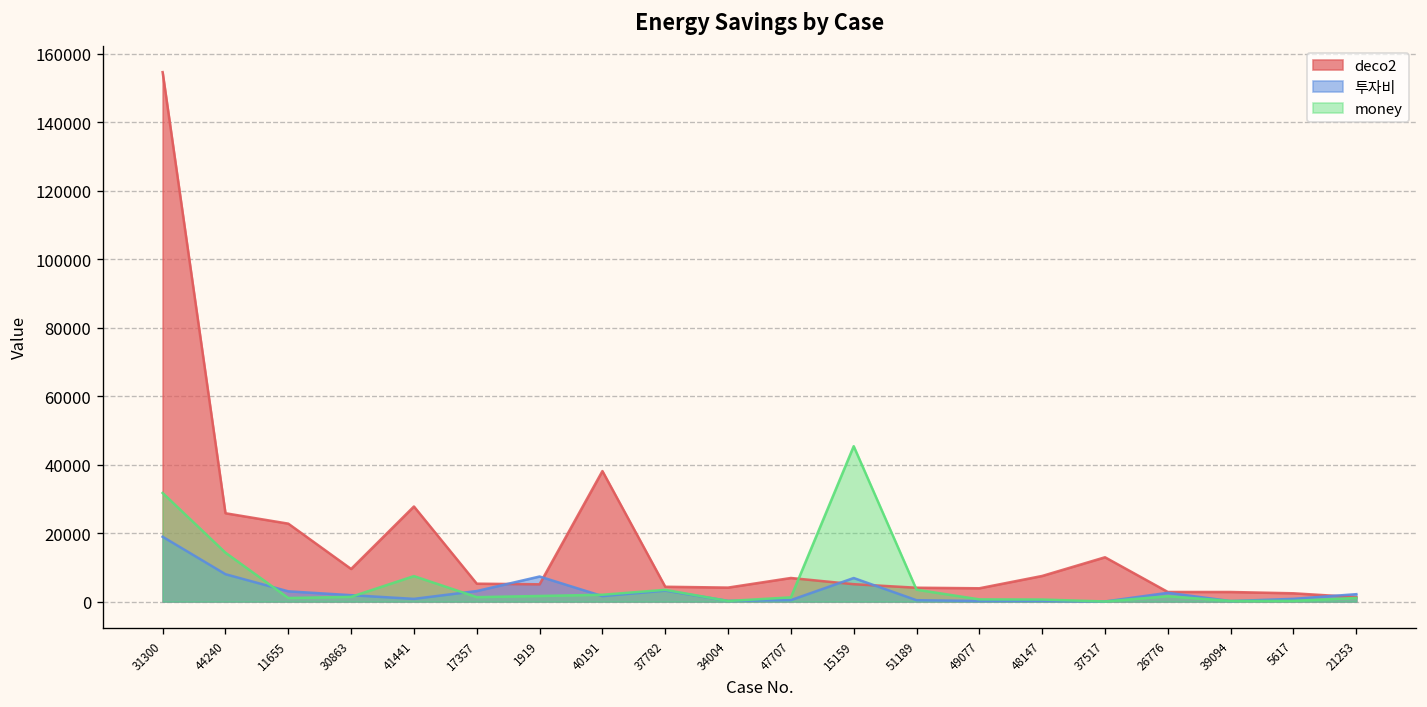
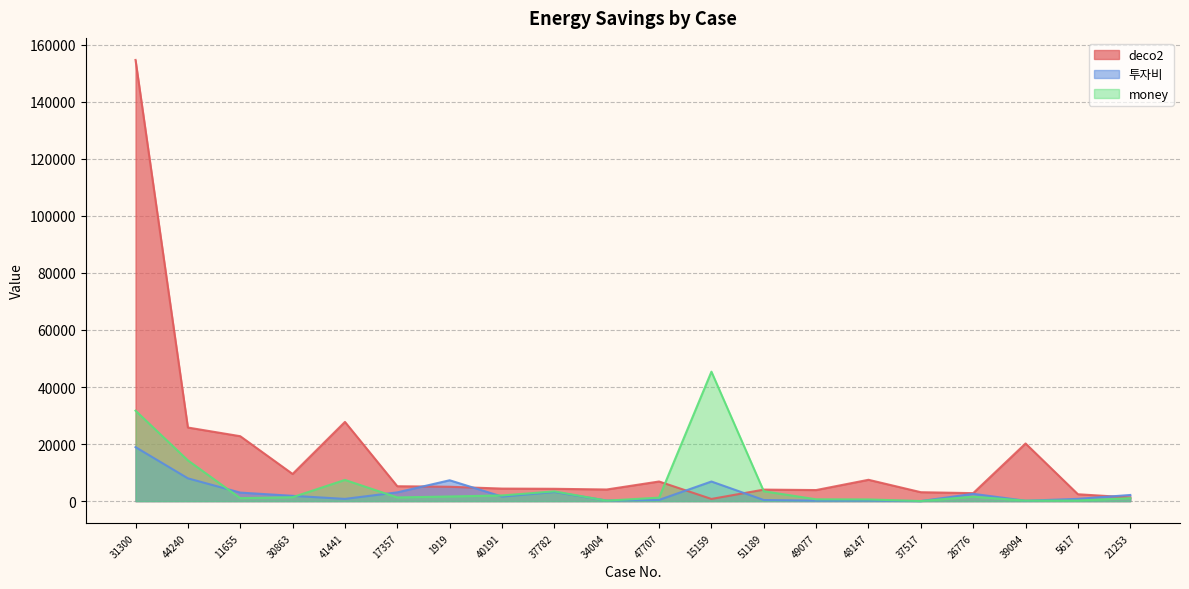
  {
    "deco2": {
      "31300": 155000,
      "44240": 26000,
      "11655": 23000,
      "30863": 10000,
      "41441": 28000,
      "17357": 5000,
      "1919": 5000,
-     "40191": 38000,
+     "40191": 4000,
      "37782": 4000,
      "34004": 4000,
      "47707": 7000,
-     "15159": 5000,
+     "15159": 1000,
      "49077": 4000,
      "48147": 7000,
-     "37517": 13000,
-     "39094": 3000,
+     "37517": 3000,
+     "39094": 20000,
      "5617": 2000
    },
    "투자비": {
      "31300": 19000,
      "44240": 8000,
      "11655": 3000,
      "41441": 1000,
      "17357": 3000,
      "1919": 7000,
      "15159": 7000,
      "51189": 0
    },
    "money": {
      "31300": 32000,
      "44240": 14000,
      "11655": 1000,
      "41441": 7000,
      "17357": 1000,
      "1919": 2000,
      "15159": 45000,
      "26776": 2000
    }
  }
